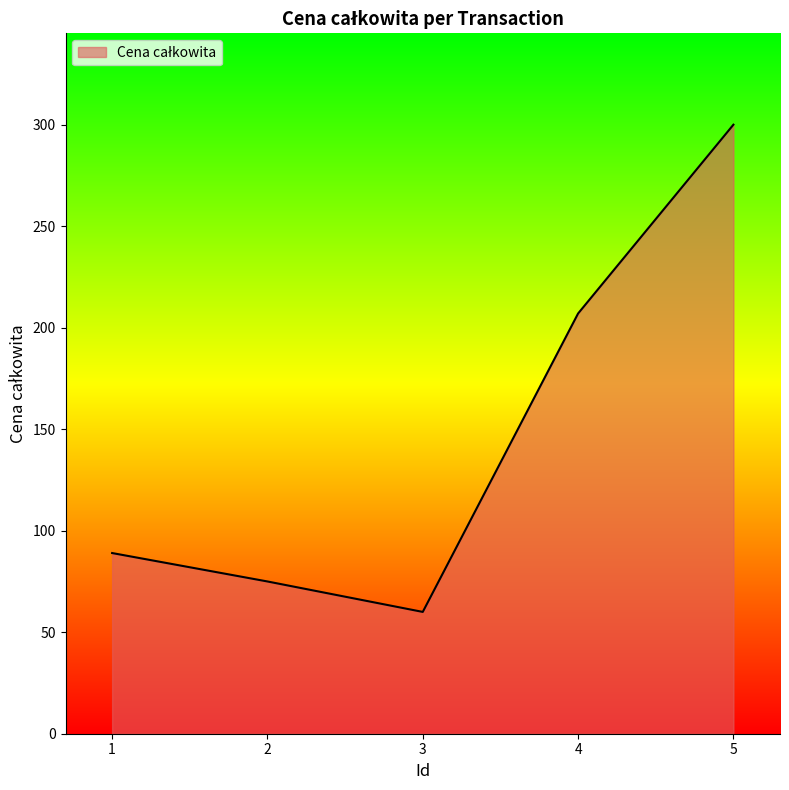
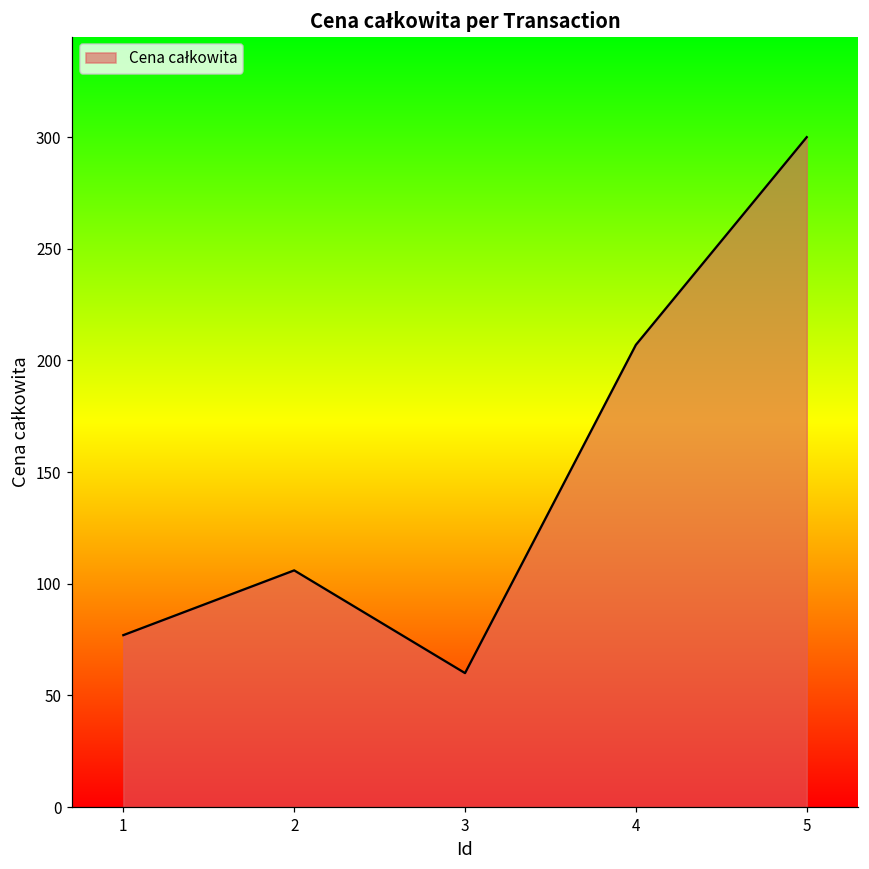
  {
-   "1": 89,
-   "2": 75,
+   "1": 77,
+   "2": 106,
    "3": 60,
    "4": 207,
    "5": 300
  }
